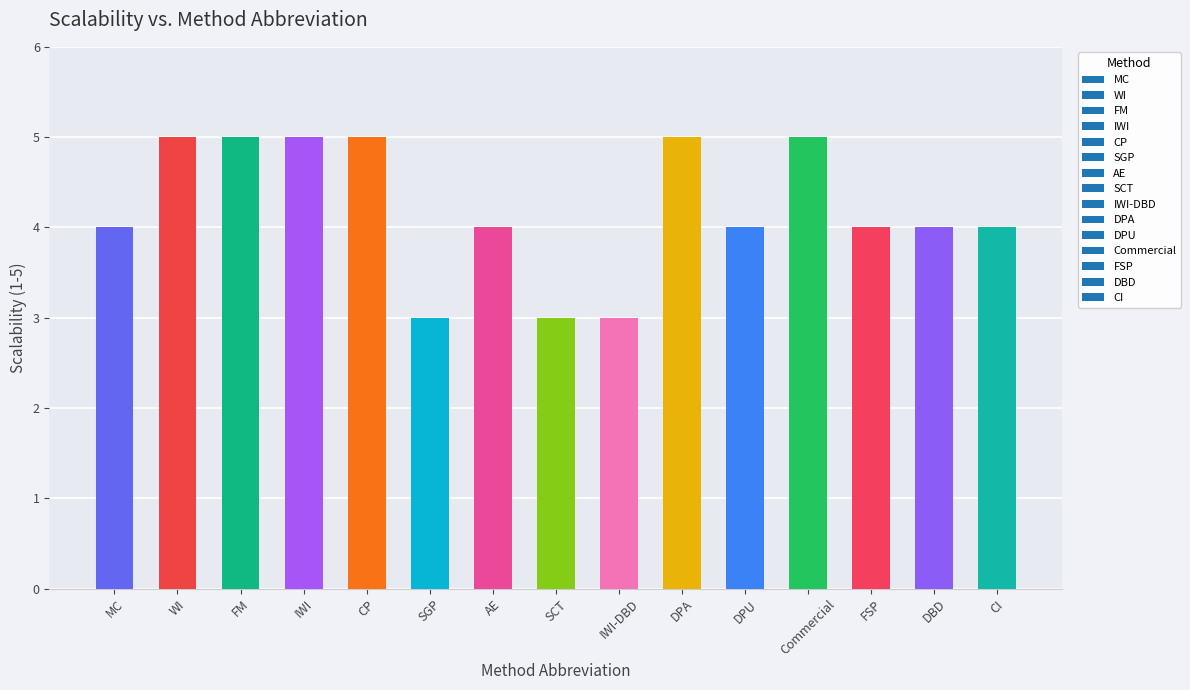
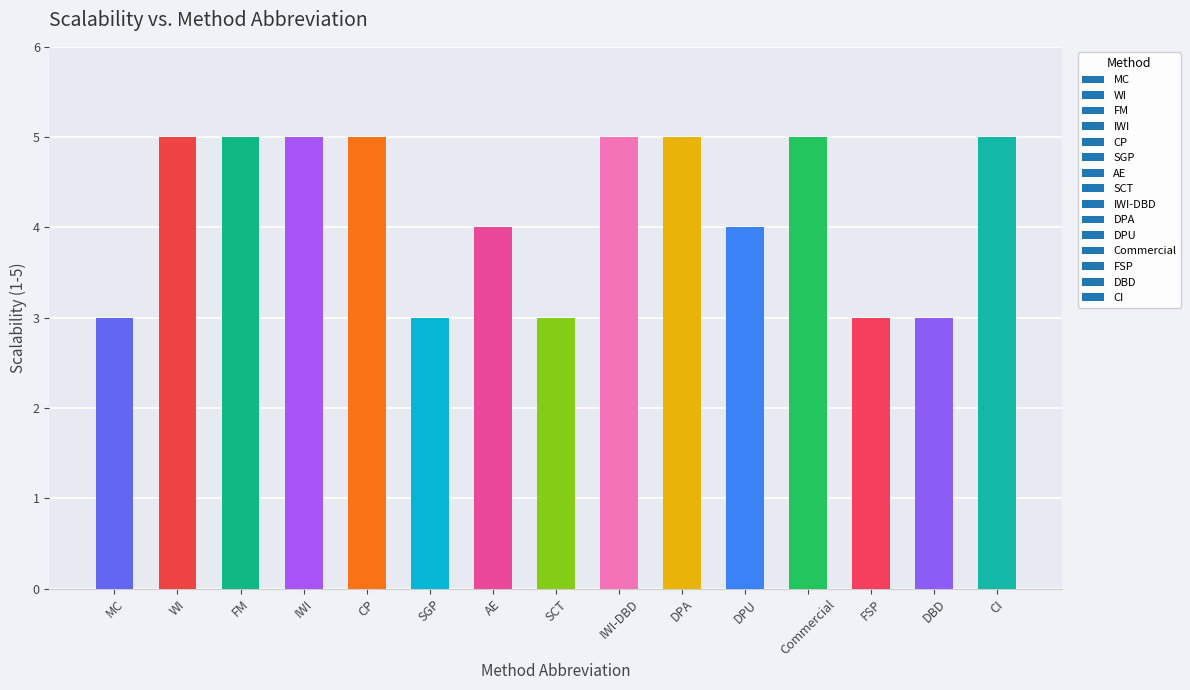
  {
-   "MC": 4,
+   "MC": 3,
    "WI": 5,
    "FM": 5,
    "IWI": 5,
    "CP": 5,
    "SGP": 3,
    "AE": 4,
    "SCT": 3,
-   "IWI-DBD": 3,
+   "IWI-DBD": 5,
    "DPA": 5,
    "DPU": 4,
    "Commercial": 5,
-   "FSP": 4,
-   "DBD": 4,
-   "CI": 4
+   "FSP": 3,
+   "DBD": 3,
+   "CI": 5
  }
